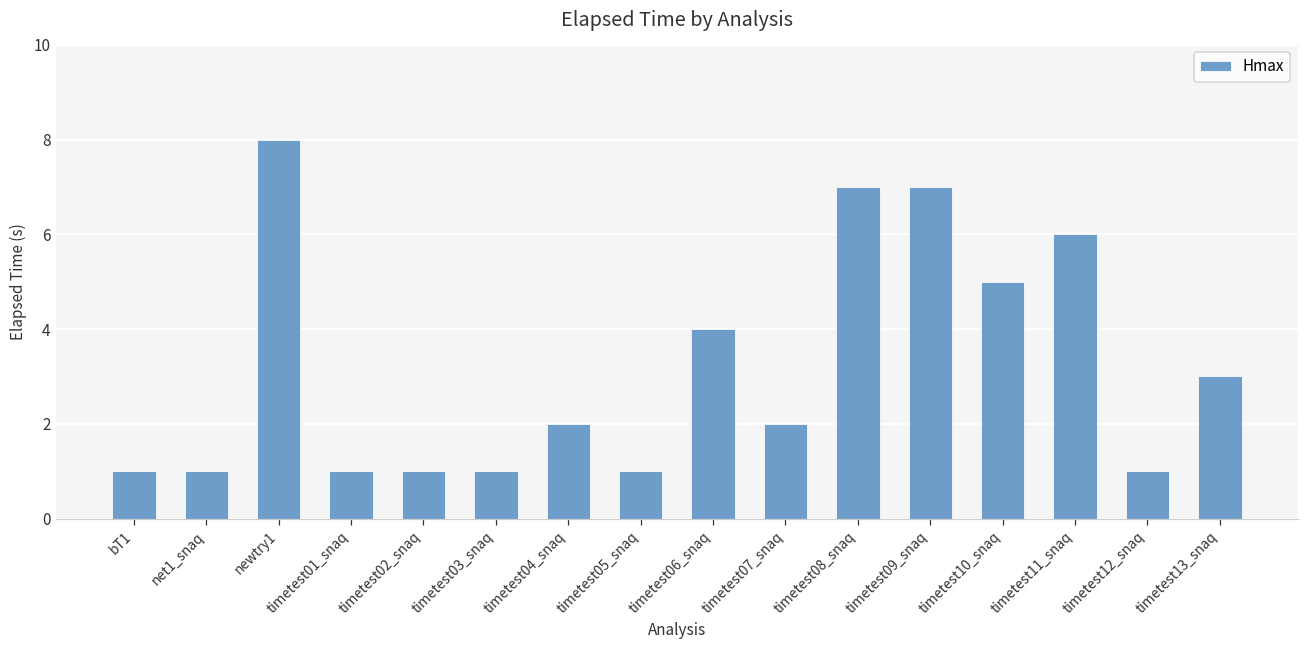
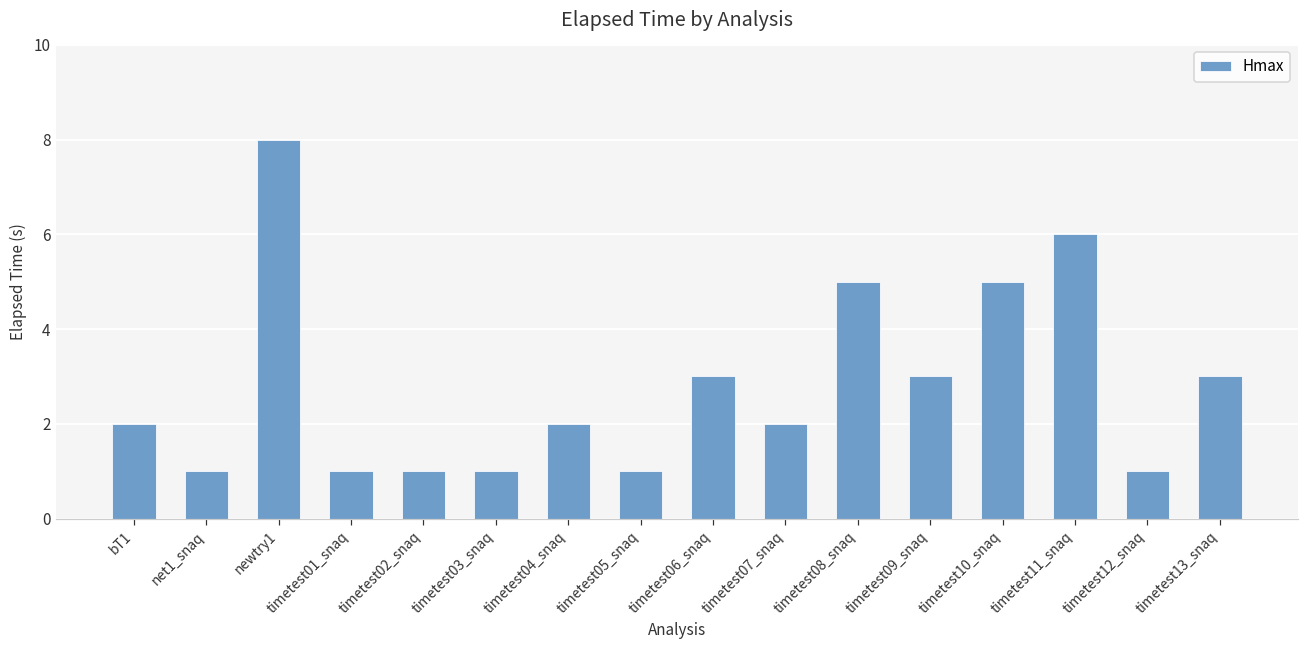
  {
-   "bT1": 1,
+   "bT1": 2,
    "net1_snaq": 1,
    "newtry1": 8,
    "timetest01_snaq": 1,
    "timetest02_snaq": 1,
    "timetest03_snaq": 1,
    "timetest04_snaq": 2,
    "timetest05_snaq": 1,
-   "timetest06_snaq": 4,
+   "timetest06_snaq": 3,
    "timetest07_snaq": 2,
-   "timetest08_snaq": 7,
-   "timetest09_snaq": 7,
+   "timetest08_snaq": 5,
+   "timetest09_snaq": 3,
    "timetest10_snaq": 5,
    "timetest11_snaq": 6,
    "timetest12_snaq": 1,
    "timetest13_snaq": 3
  }
